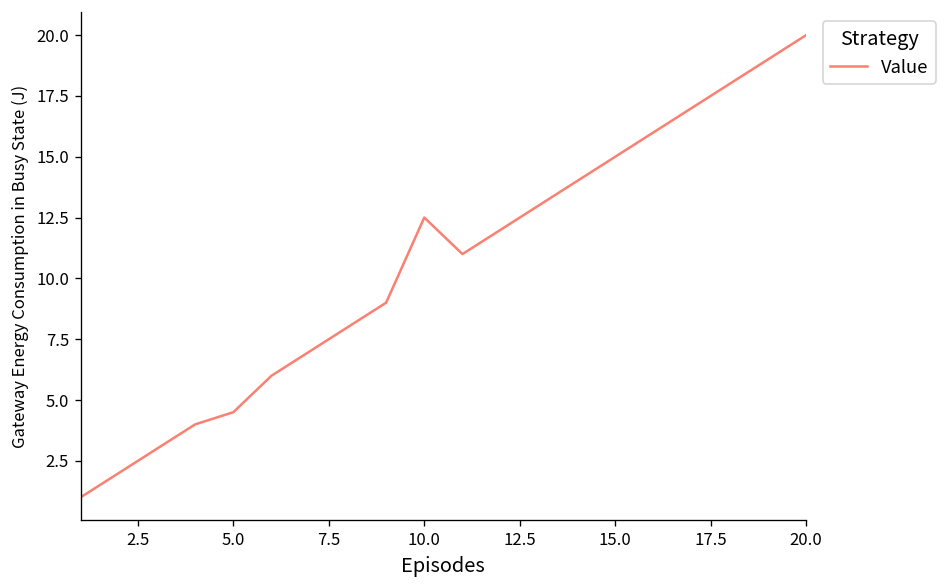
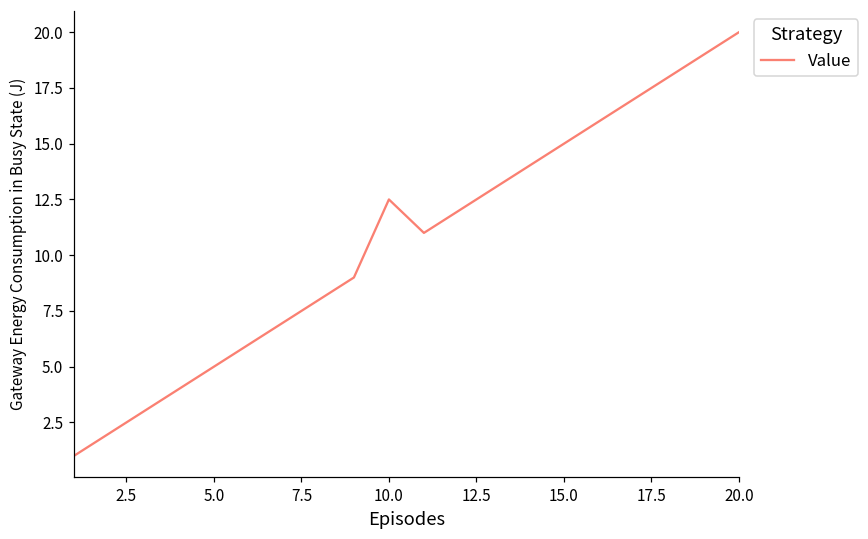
  {
-   "5.0": 4.5,
+   "5.0": 5.0,
    "10.0": 12.5,
    "15.0": 15.0,
    "20.0": 20.0
  }
